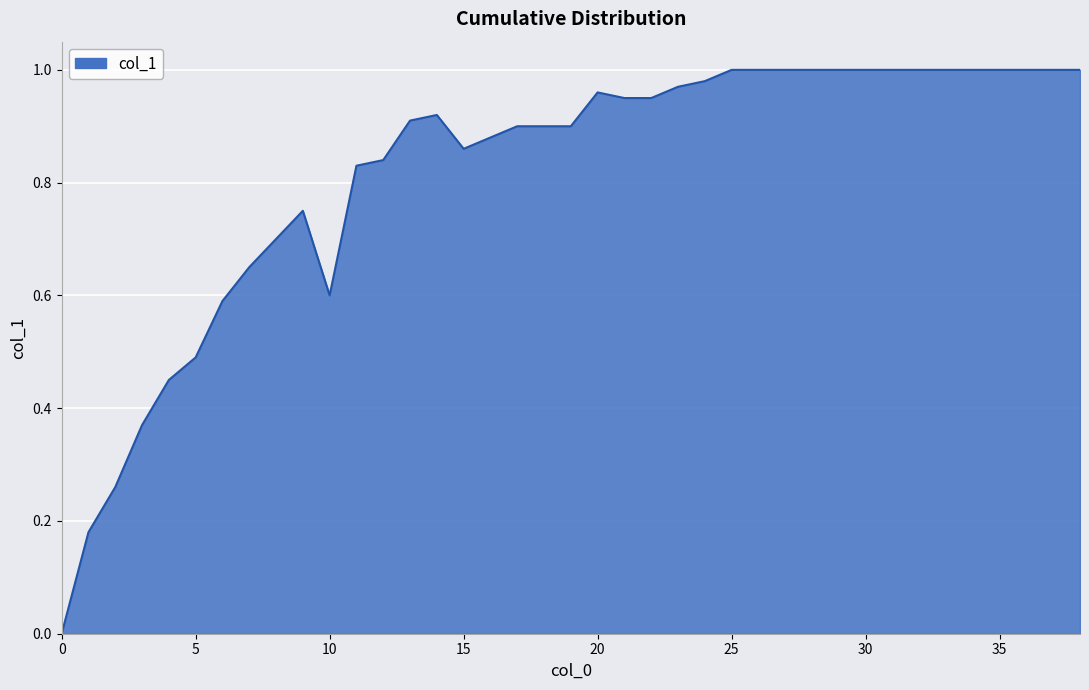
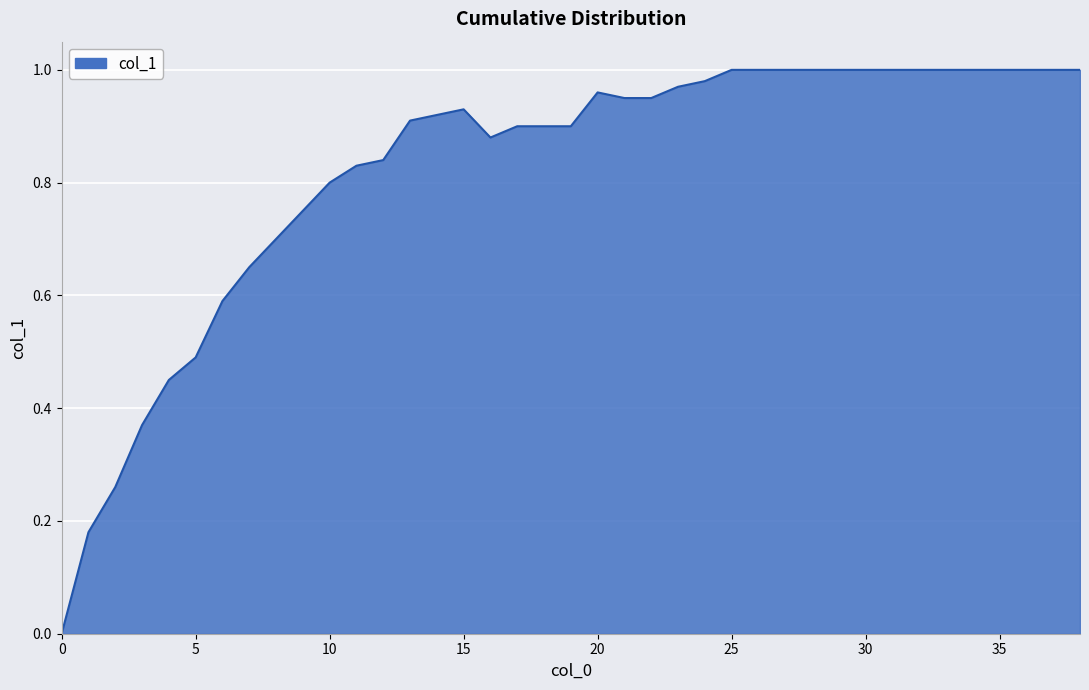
  {
    "0": 0.00,
    "5": 0.49,
-   "10": 0.6,
-   "15": 0.86,
+   "10": 0.8,
+   "15": 0.93,
    "20": 0.96,
    "25": 1.00,
    "30": 1.00,
    "35": 1.00
  }
